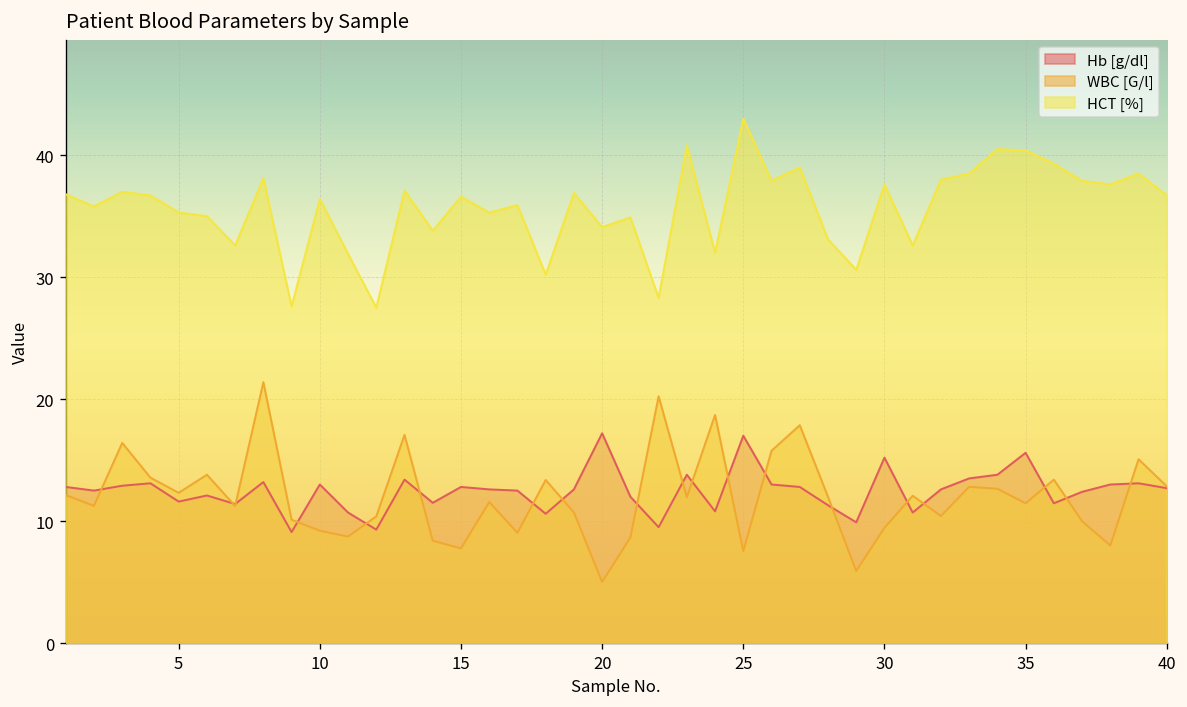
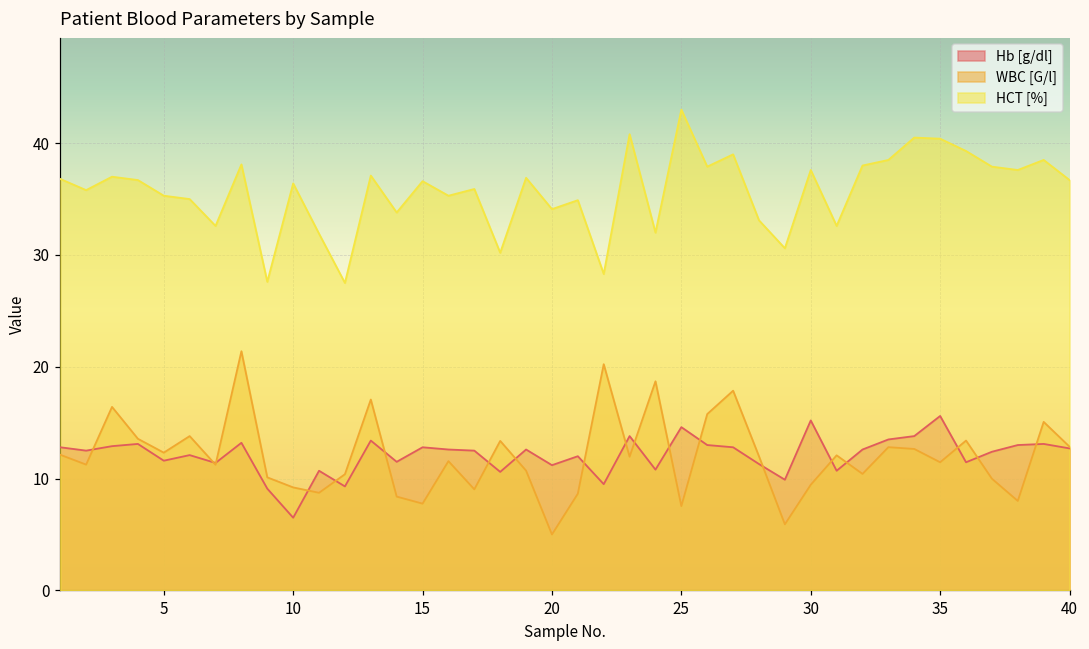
  {
    "Hb [g/dl]": {
      "5": 11.6,
-     "10": 13.0,
+     "10": 6.5,
      "15": 12.8,
-     "20": 17.2,
-     "25": 17.0,
+     "20": 11.2,
+     "25": 14.6,
      "30": 15.2,
      "35": 15.6
    }
  }
